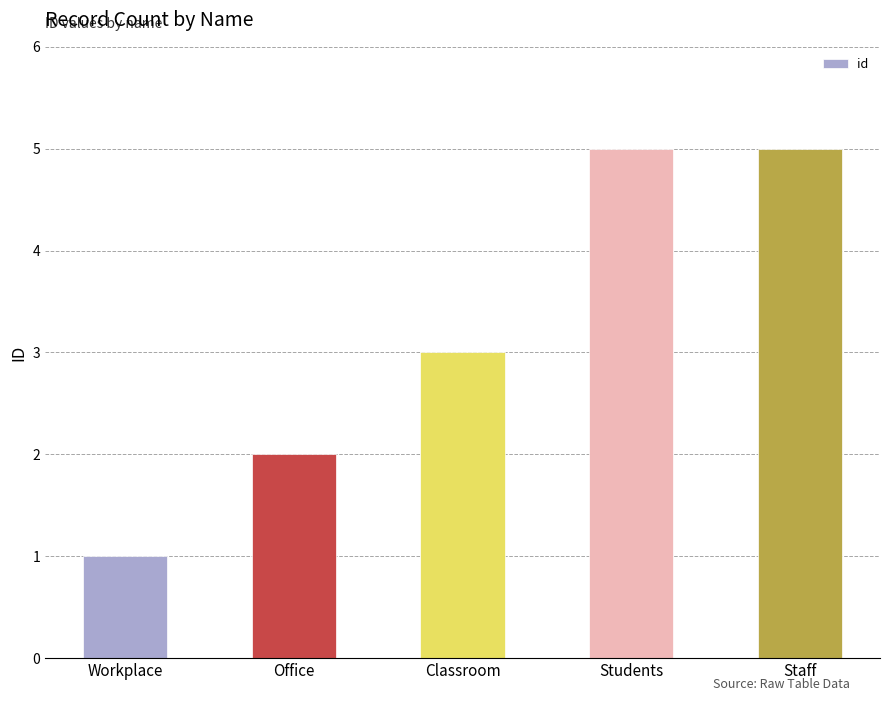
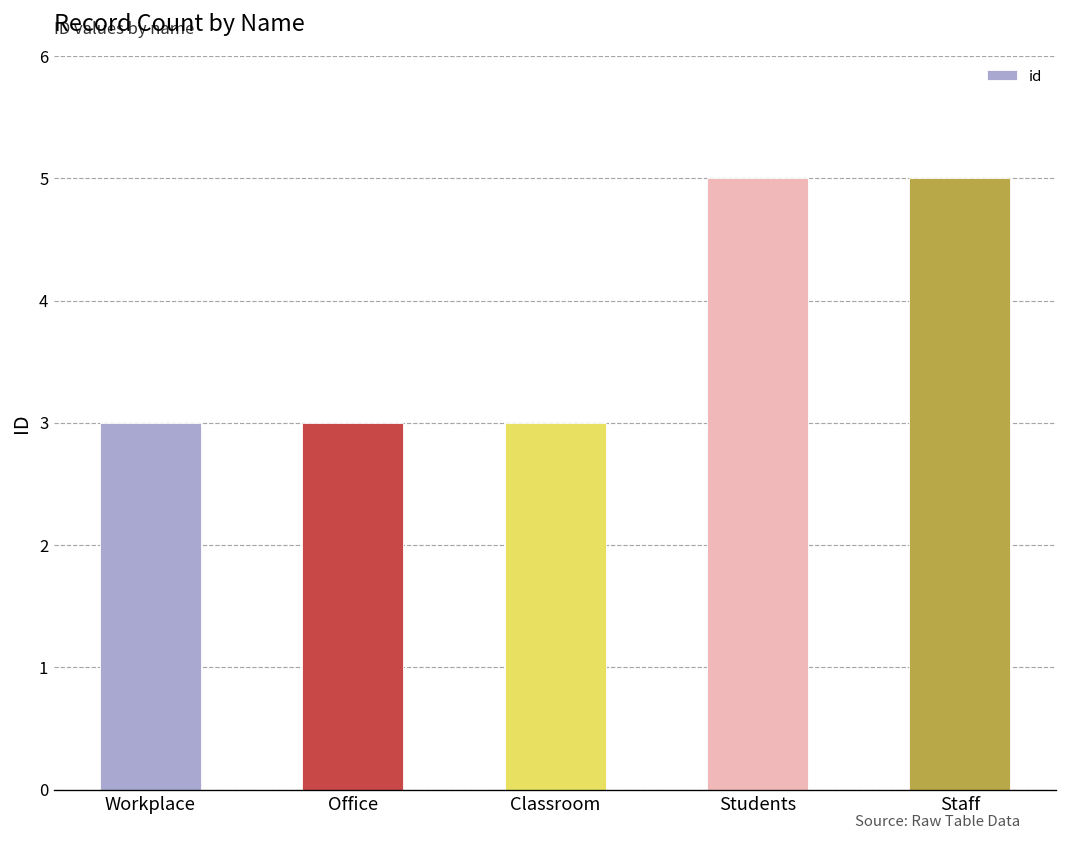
  {
-   "Workplace": 1,
-   "Office": 2,
+   "Workplace": 3,
+   "Office": 3,
    "Classroom": 3,
    "Students": 5,
    "Staff": 5
  }
